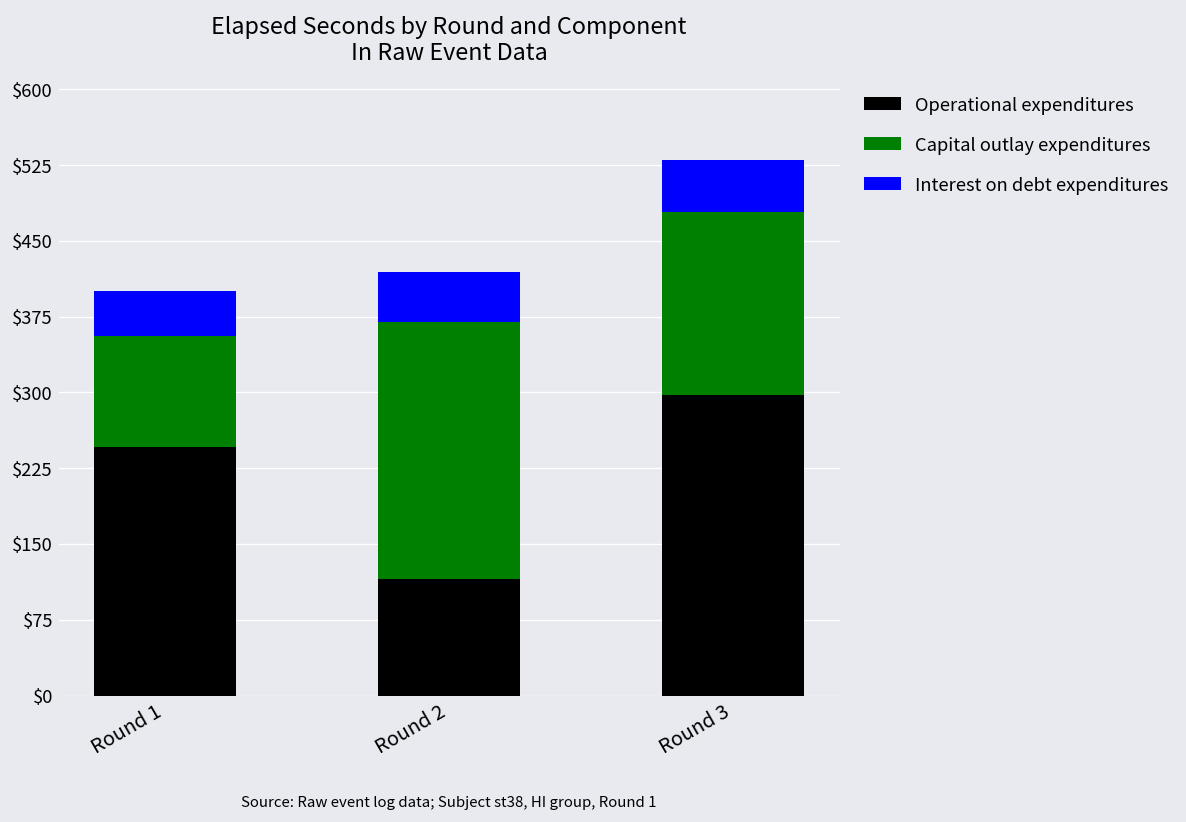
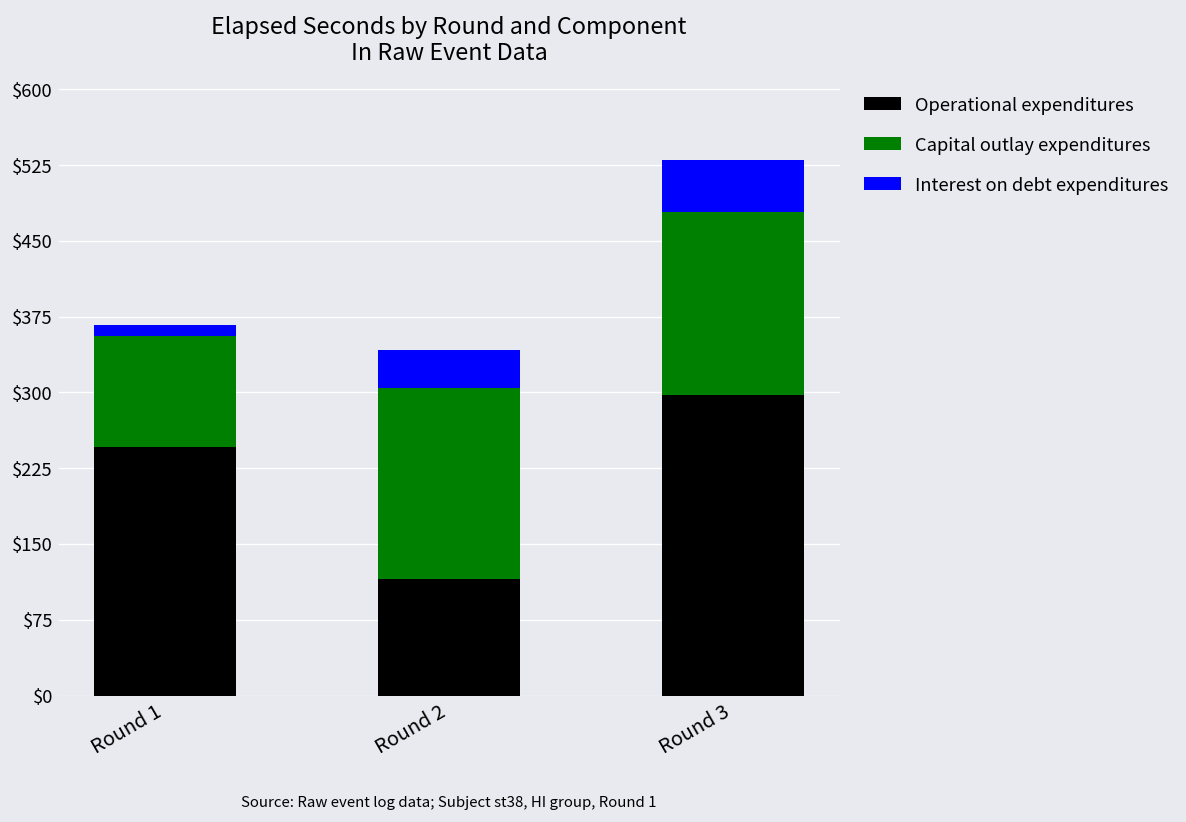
  {
    "Operational expenditures": {
      "Round 1": "$250",
      "Round 2": "$120",
      "Round 3": "$300"
    },
    "Capital outlay expenditures": {
      "Round 1": "$110",
-     "Round 2": "$250",
+     "Round 2": "$190",
      "Round 3": "$180"
    },
    "Interest on debt expenditures": {
-     "Round 1": "$40",
-     "Round 2": "$50",
+     "Round 1": "$10",
+     "Round 2": "$40",
      "Round 3": "$50"
    }
  }
